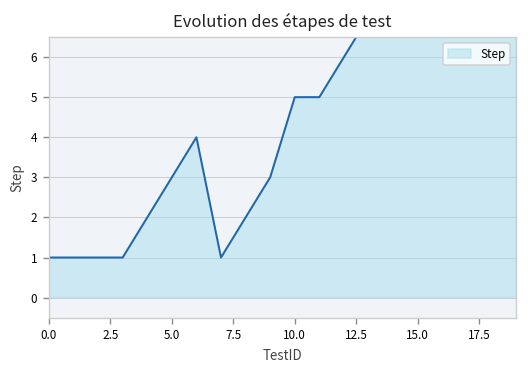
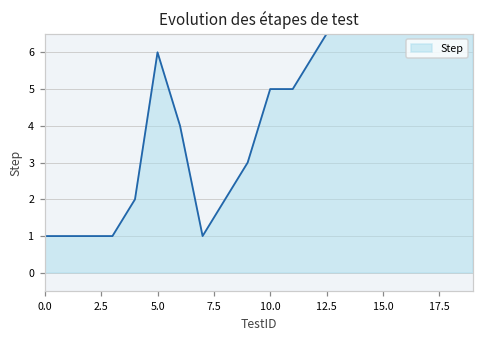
  {
    "0.0": 1,
-   "5.0": 3,
+   "5.0": 6,
    "10.0": 5
  }
